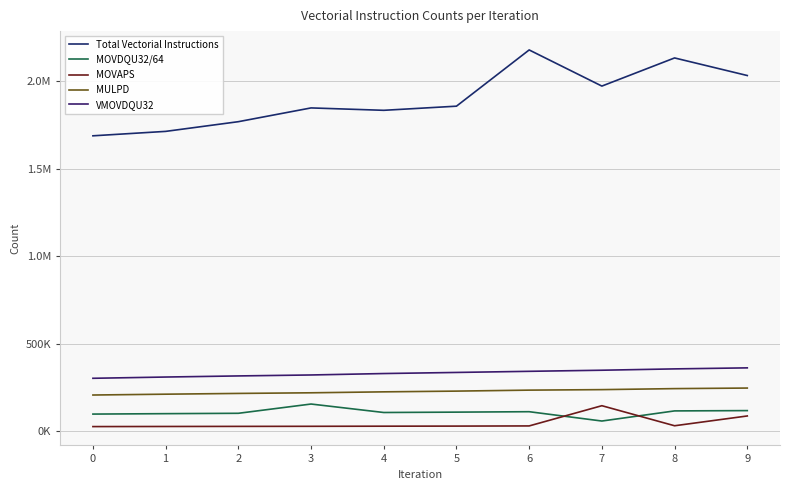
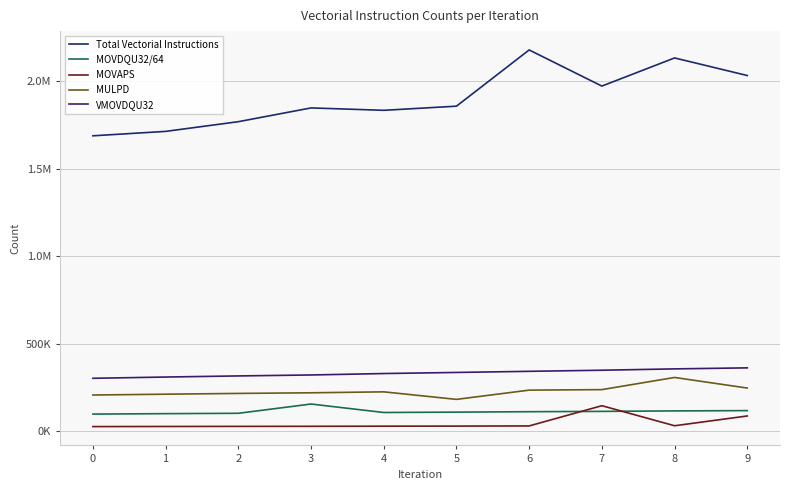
  {
    "MOVDQU32/64": {
      "0": 100000,
      "1": 100000,
      "2": 100000,
      "3": 150000,
      "4": 110000,
      "5": 110000,
      "6": 110000,
-     "7": 60000,
+     "7": 110000,
      "8": 120000,
      "9": 120000
    },
    "MOVAPS": {
      "0": 30000,
      "1": 30000,
      "2": 30000,
      "3": 30000,
      "4": 30000,
      "5": 30000,
      "6": 30000,
      "7": 140000,
      "8": 30000,
      "9": 90000
    },
    "MULPD": {
      "0": 210000,
      "1": 210000,
      "2": 220000,
      "3": 220000,
      "4": 220000,
-     "5": 230000,
+     "5": 180000,
      "6": 230000,
      "7": 240000,
-     "8": 240000,
+     "8": 310000,
      "9": 250000
    }
  }
